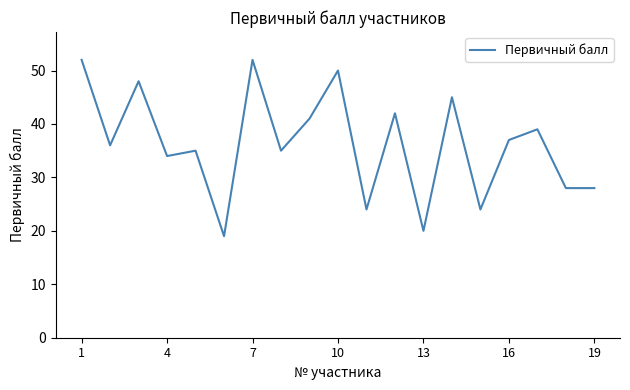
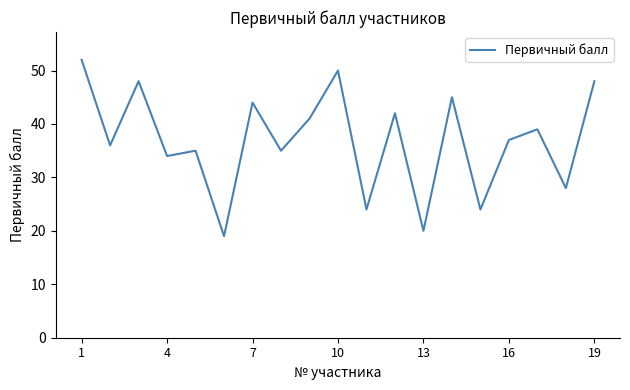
  {
    "1": 52,
    "4": 34,
-   "7": 52,
+   "7": 44,
    "10": 50,
    "13": 20,
    "16": 37,
-   "19": 28
+   "19": 48
  }
